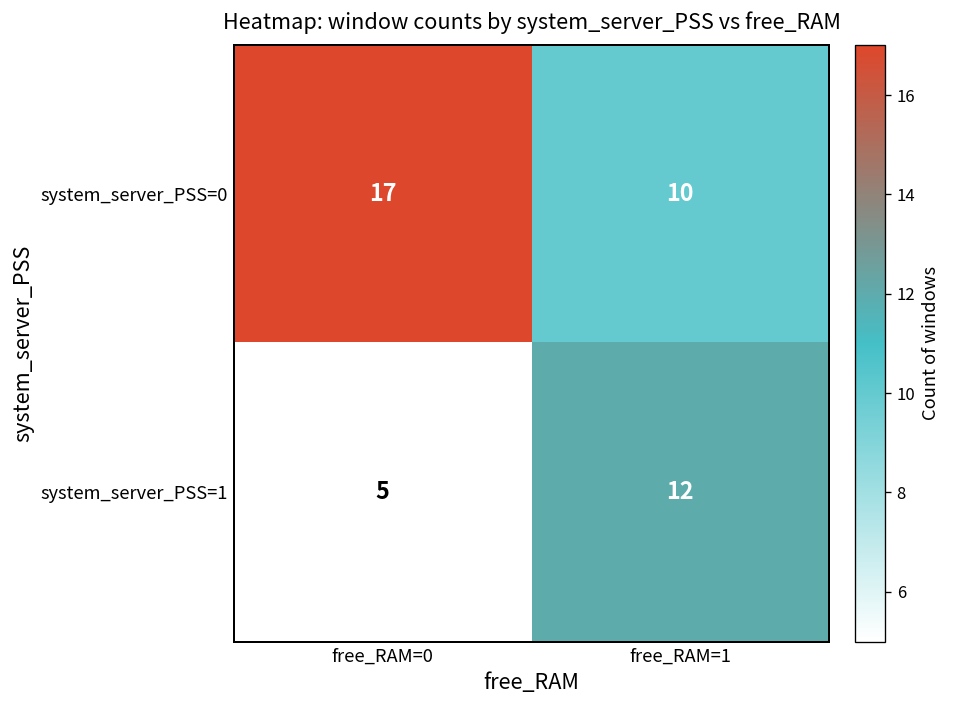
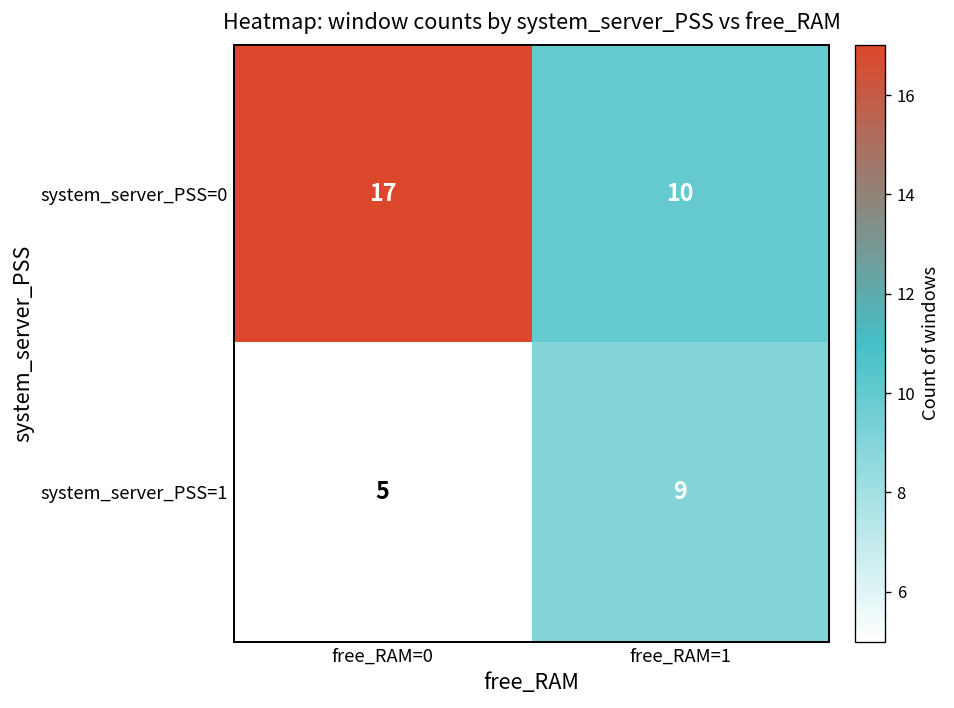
  {
    "system_server_PSS=0": {
      "free_RAM=0": 17,
      "free_RAM=1": 10
    },
    "system_server_PSS=1": {
      "free_RAM=0": 5,
-     "free_RAM=1": 12
+     "free_RAM=1": 9
    }
  }
